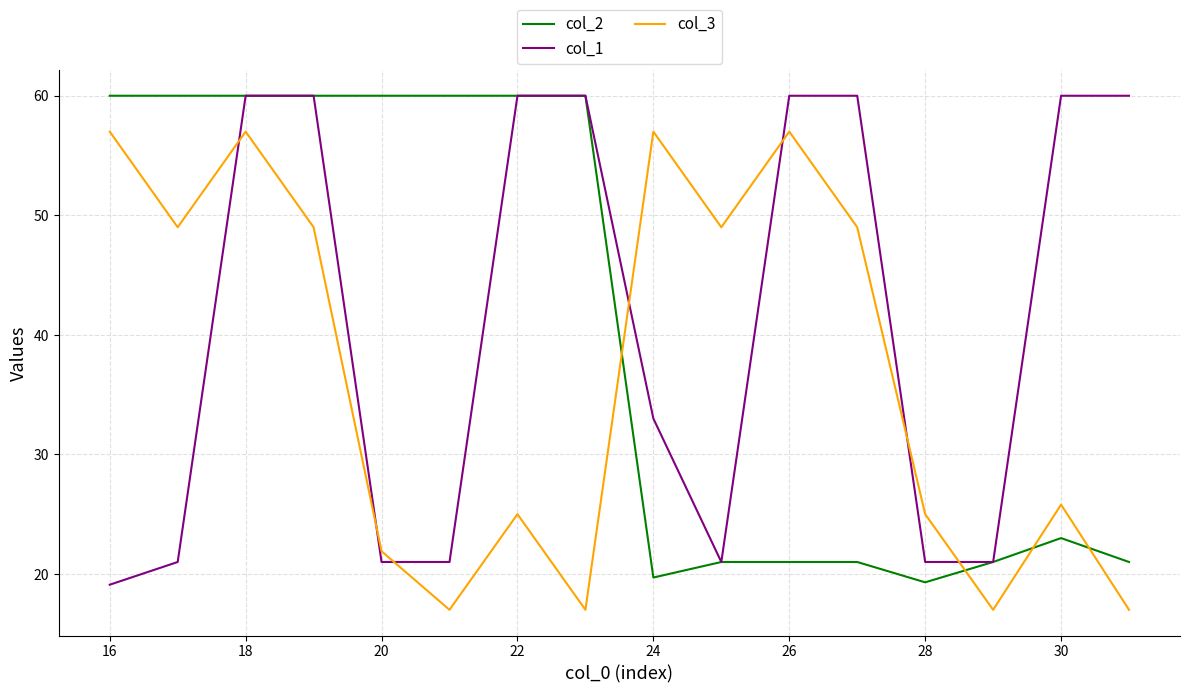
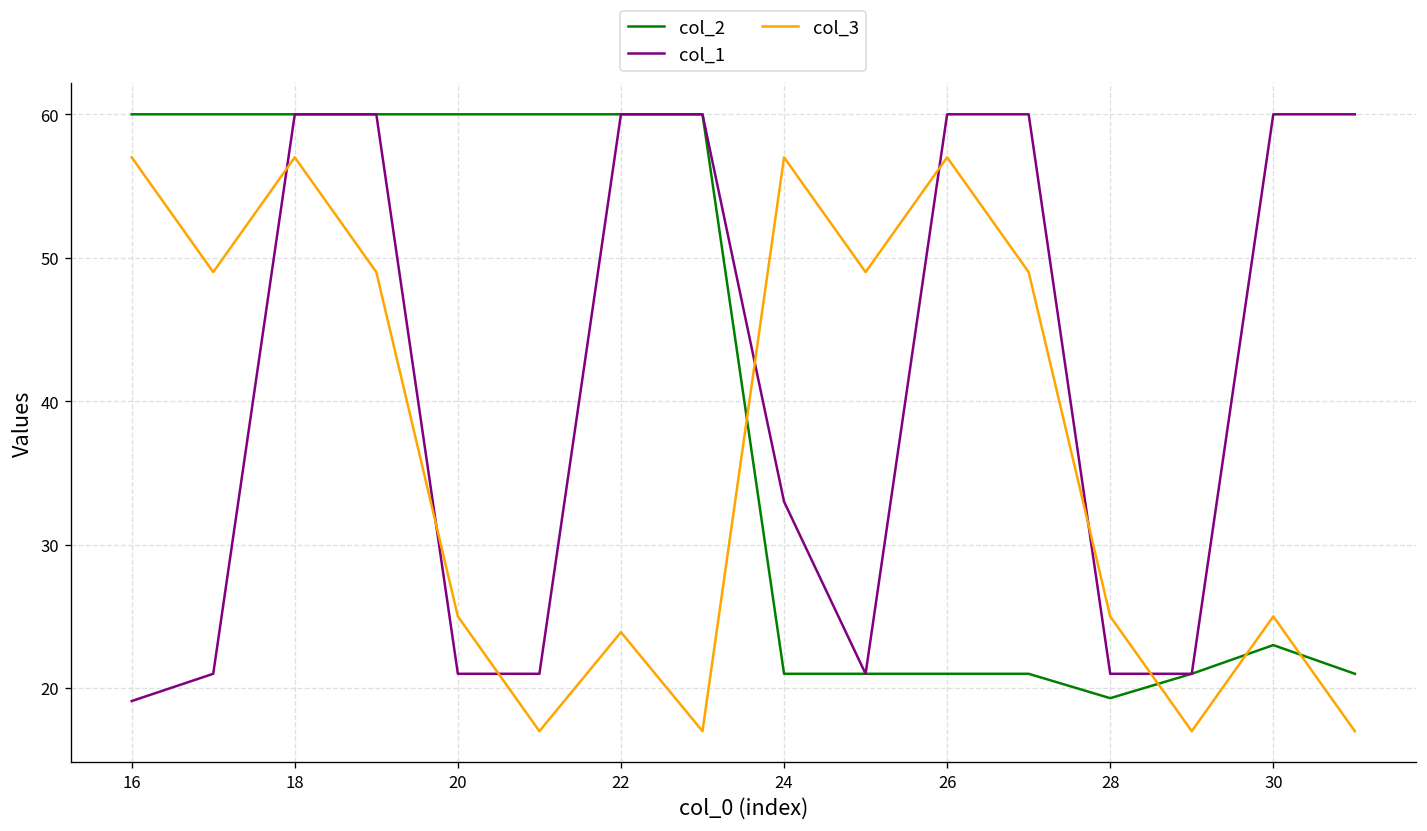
  {
    "col_2": {
      "16": 60.0,
      "20": 60.0,
-     "24": 19.7,
+     "24": 21.0,
      "26": 21.0,
      "28": 19.3,
      "30": 23.0
    },
    "col_1": {
      "16": 19.1,
      "20": 21.0,
      "24": 33.0,
      "26": 60.0,
      "28": 21.0,
      "30": 60.0
    },
    "col_3": {
      "16": 57.0,
      "18": 57.0,
-     "20": 21.9,
-     "22": 25.0,
+     "20": 25.0,
+     "22": 23.9,
      "24": 57.0,
      "26": 57.0,
      "28": 25.0,
-     "30": 25.8
+     "30": 25.0
    }
  }
